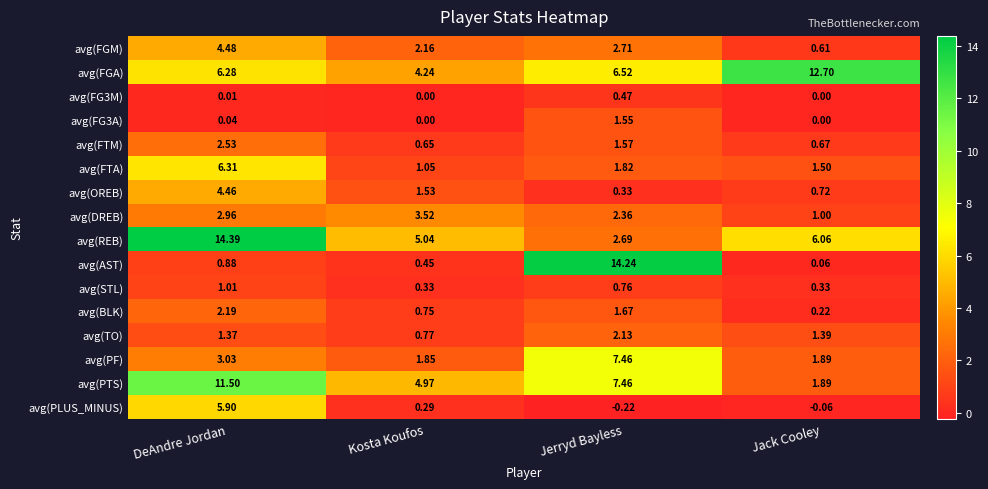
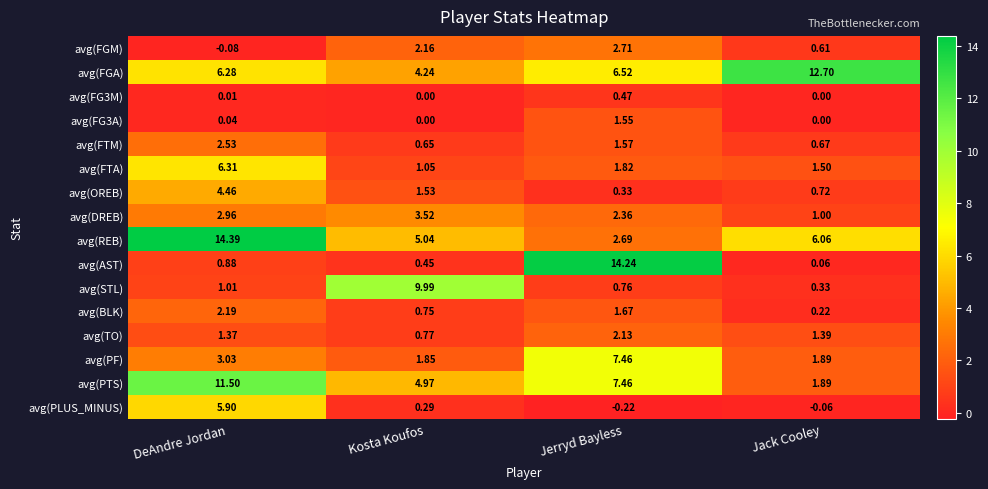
  {
    "avg(FGM)": {
-     "DeAndre Jordan": 4.48,
+     "DeAndre Jordan": -0.08,
      "Kosta Koufos": 2.16,
      "Jerryd Bayless": 2.71,
      "Jack Cooley": 0.61
    },
    "avg(FGA)": {
      "DeAndre Jordan": 6.28,
      "Kosta Koufos": 4.24,
      "Jerryd Bayless": 6.52,
      "Jack Cooley": 12.70
    },
    "avg(FG3M)": {
      "DeAndre Jordan": 0.01,
      "Kosta Koufos": 0.00,
      "Jerryd Bayless": 0.47,
      "Jack Cooley": 0.00
    },
    "avg(FG3A)": {
      "DeAndre Jordan": 0.04,
      "Kosta Koufos": 0.00,
      "Jerryd Bayless": 1.55,
      "Jack Cooley": 0.00
    },
    "avg(FTM)": {
      "DeAndre Jordan": 2.53,
      "Kosta Koufos": 0.65,
      "Jerryd Bayless": 1.57,
      "Jack Cooley": 0.67
    },
    "avg(FTA)": {
      "DeAndre Jordan": 6.31,
      "Kosta Koufos": 1.05,
      "Jerryd Bayless": 1.82,
      "Jack Cooley": 1.50
    },
    "avg(OREB)": {
      "DeAndre Jordan": 4.46,
      "Kosta Koufos": 1.53,
      "Jerryd Bayless": 0.33,
      "Jack Cooley": 0.72
    },
    "avg(DREB)": {
      "DeAndre Jordan": 2.96,
      "Kosta Koufos": 3.52,
      "Jerryd Bayless": 2.36,
      "Jack Cooley": 1.00
    },
    "avg(REB)": {
      "DeAndre Jordan": 14.39,
      "Kosta Koufos": 5.04,
      "Jerryd Bayless": 2.69,
      "Jack Cooley": 6.06
    },
    "avg(AST)": {
      "DeAndre Jordan": 0.88,
      "Kosta Koufos": 0.45,
      "Jerryd Bayless": 14.24,
      "Jack Cooley": 0.06
    },
    "avg(STL)": {
      "DeAndre Jordan": 1.01,
-     "Kosta Koufos": 0.33,
+     "Kosta Koufos": 9.99,
      "Jerryd Bayless": 0.76,
      "Jack Cooley": 0.33
    },
    "avg(BLK)": {
      "DeAndre Jordan": 2.19,
      "Kosta Koufos": 0.75,
      "Jerryd Bayless": 1.67,
      "Jack Cooley": 0.22
    },
    "avg(TO)": {
      "DeAndre Jordan": 1.37,
      "Kosta Koufos": 0.77,
      "Jerryd Bayless": 2.13,
      "Jack Cooley": 1.39
    },
    "avg(PF)": {
      "DeAndre Jordan": 3.03,
      "Kosta Koufos": 1.85,
      "Jerryd Bayless": 7.46,
      "Jack Cooley": 1.89
    },
    "avg(PTS)": {
      "DeAndre Jordan": 11.50,
      "Kosta Koufos": 4.97,
      "Jerryd Bayless": 7.46,
      "Jack Cooley": 1.89
    },
    "avg(PLUS_MINUS)": {
      "DeAndre Jordan": 5.90,
      "Kosta Koufos": 0.29,
      "Jerryd Bayless": -0.22,
      "Jack Cooley": -0.06
    }
  }
